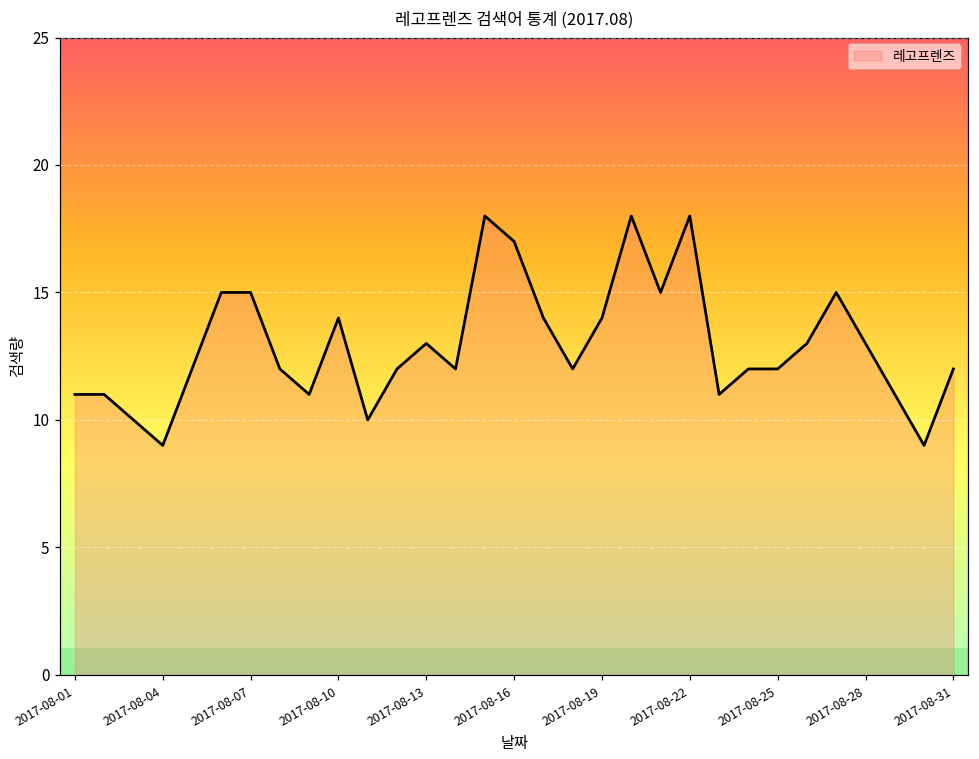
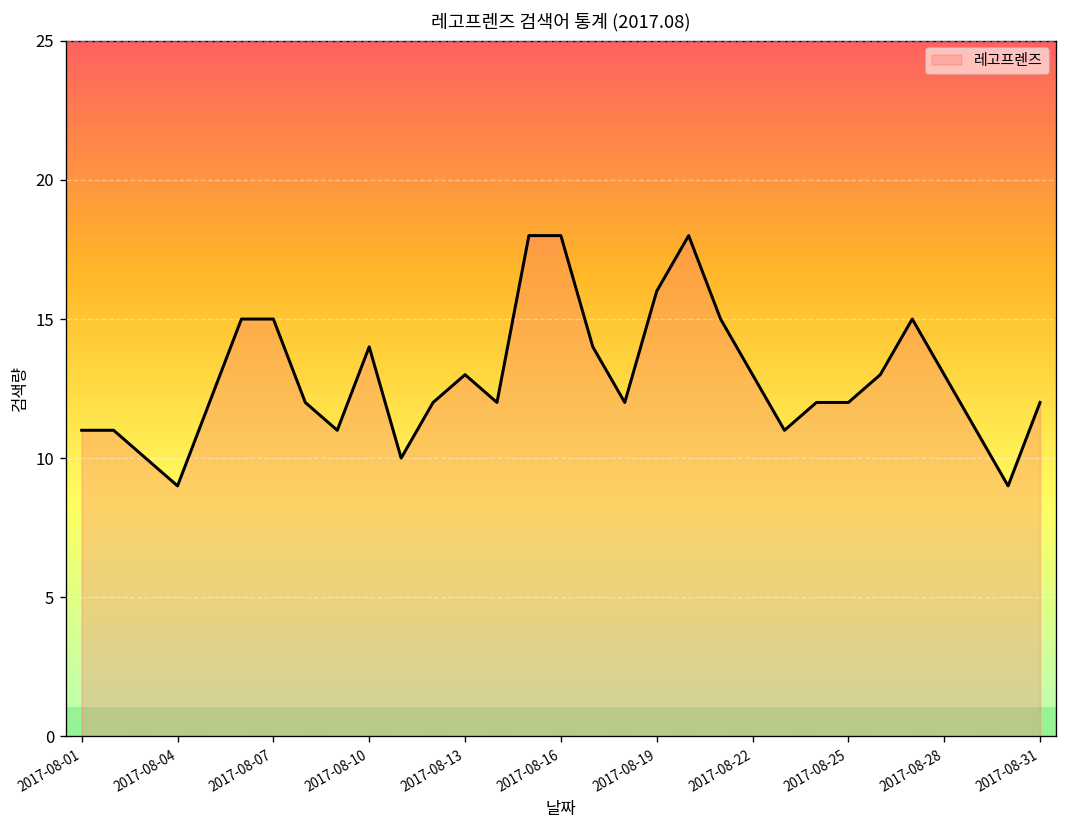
  {
    "2017-08-01": 11,
    "2017-08-04": 9,
    "2017-08-07": 15,
    "2017-08-10": 14,
    "2017-08-13": 13,
-   "2017-08-16": 17,
-   "2017-08-19": 14,
-   "2017-08-22": 18,
+   "2017-08-16": 18,
+   "2017-08-19": 16,
+   "2017-08-22": 13,
    "2017-08-25": 12,
    "2017-08-28": 13,
    "2017-08-31": 12
  }
